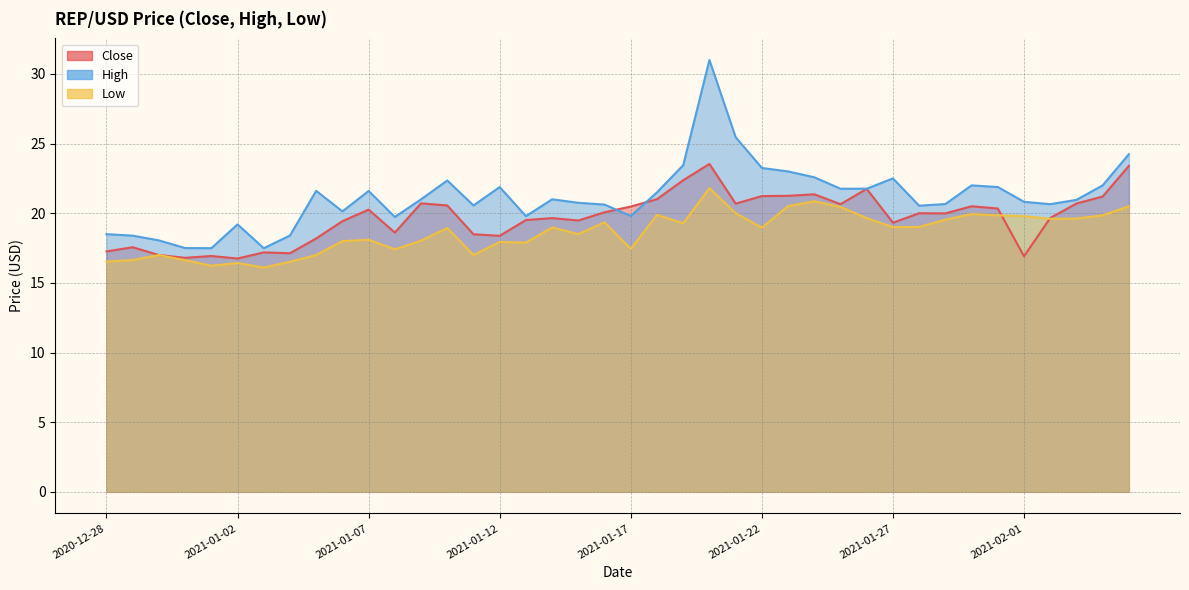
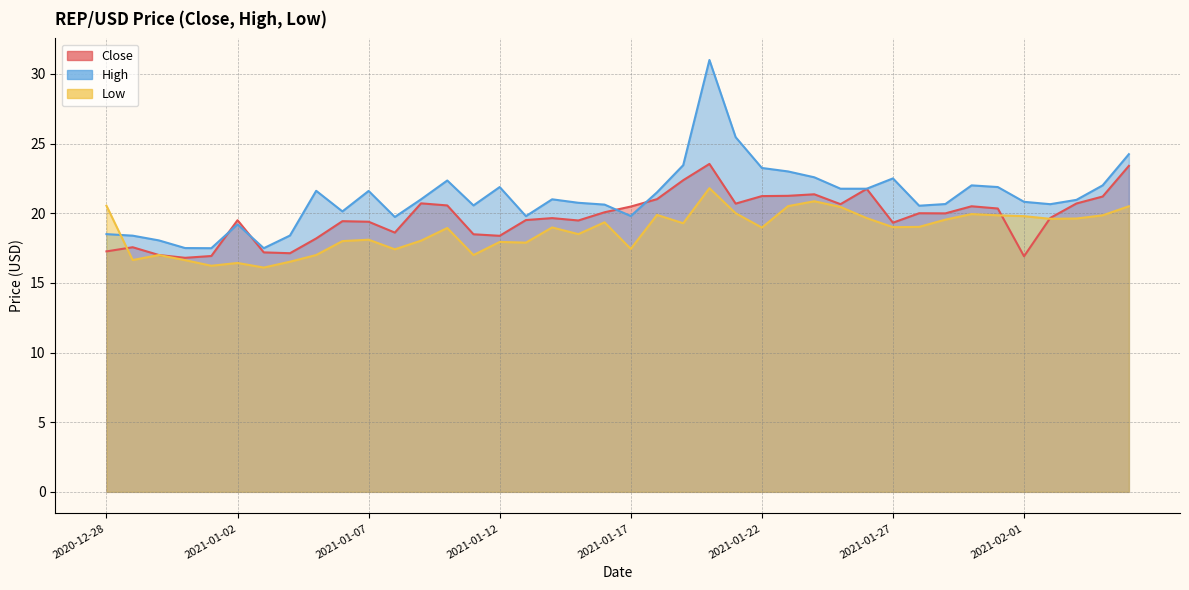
  {
    "Close": {
      "2020-12-28": 17.3,
-     "2021-01-02": 16.8,
-     "2021-01-07": 20.3,
+     "2021-01-02": 19.5,
+     "2021-01-07": 19.4,
      "2021-01-12": 18.4,
      "2021-01-17": 20.5,
      "2021-01-22": 21.2,
      "2021-01-27": 19.3,
      "2021-02-01": 16.9
    },
    "High": {
      "2020-12-28": 18.5,
      "2021-01-02": 19.2,
      "2021-01-07": 21.6,
      "2021-01-12": 21.9,
      "2021-01-17": 19.8,
      "2021-01-22": 23.3,
      "2021-01-27": 22.5,
      "2021-02-01": 20.8
    },
    "Low": {
-     "2020-12-28": 16.5,
+     "2020-12-28": 20.5,
      "2021-01-02": 16.4,
      "2021-01-07": 18.1,
      "2021-01-12": 17.9,
      "2021-01-17": 17.4,
      "2021-01-22": 19.0,
      "2021-01-27": 19.0,
      "2021-02-01": 19.8
    }
  }
